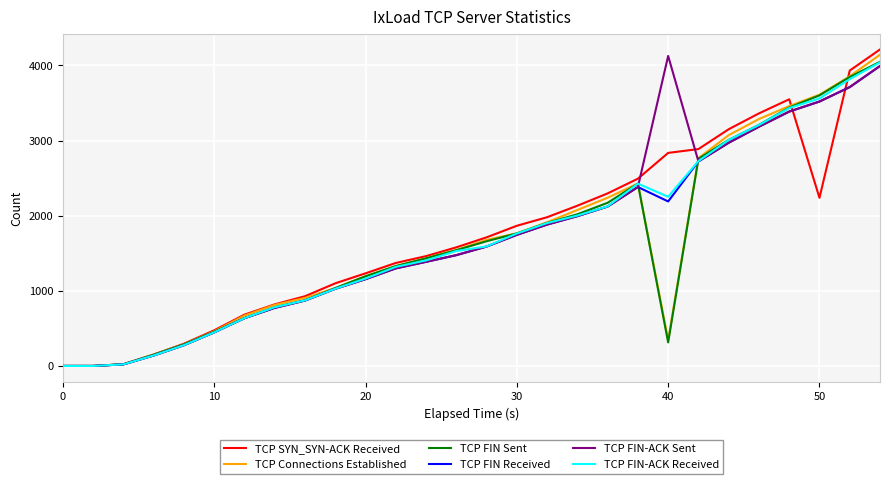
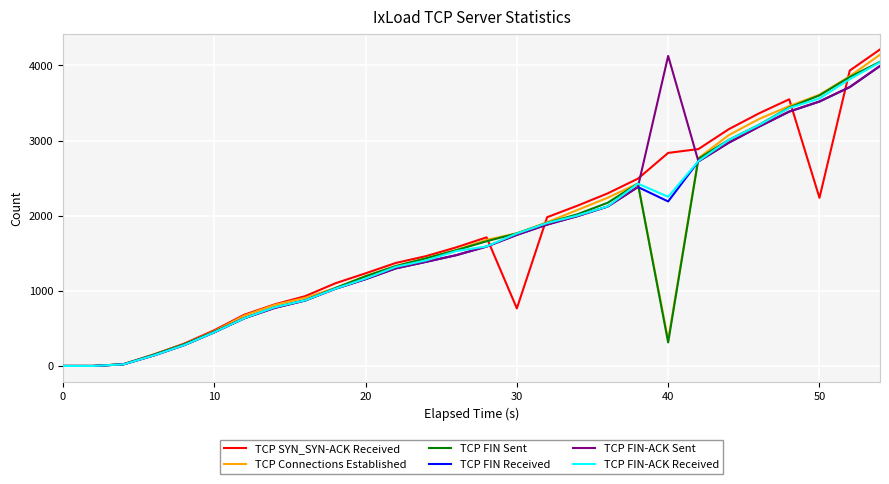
  {
    "TCP SYN_SYN-ACK Received": {
      "20": 1200,
-     "30": 1900,
+     "30": 800,
      "40": 2800,
      "50": 2200
    },
    "TCP FIN Received": {
      "40": 2200
    },
    "TCP FIN-ACK Sent": {
      "40": 4100
    },
    "TCP FIN-ACK Received": {
      "40": 2300,
      "50": 3600
    }
  }
